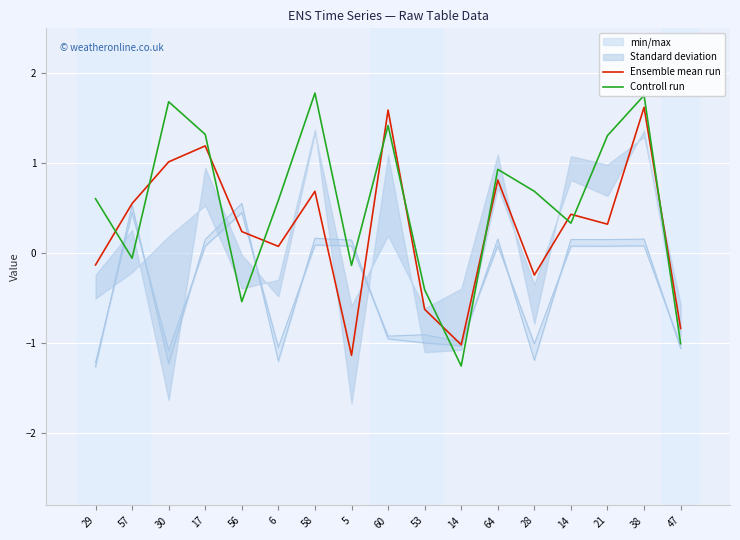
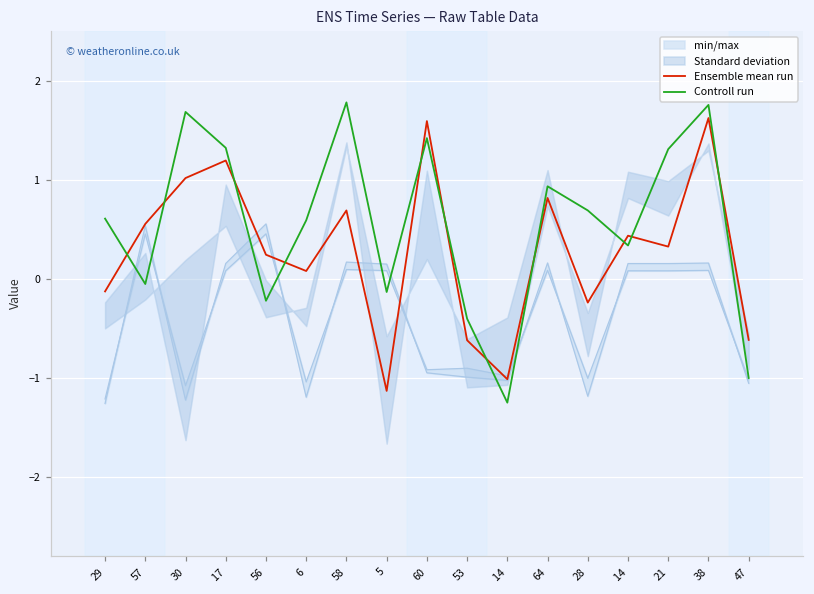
  {
    "Ensemble mean run": {
      "29": -0.1,
      "30": 1.0,
      "17": 1.2,
      "56": 0.2,
      "6": 0.1,
      "58": 0.7,
      "5": -1.1,
      "60": 1.6,
      "64": 0.8,
      "28": -0.2,
      "21": 0.3,
      "38": 1.6,
-     "47": -0.8
+     "47": -0.6
    },
    "Controll run": {
      "29": 0.6,
      "57": -0.1,
      "30": 1.7,
      "17": 1.3,
-     "56": -0.5,
+     "56": -0.2,
      "6": 0.6,
      "58": 1.8,
      "5": -0.1,
      "60": 1.4,
      "53": -0.4,
      "64": 0.9,
      "28": 0.7,
      "21": 1.3
    }
  }
